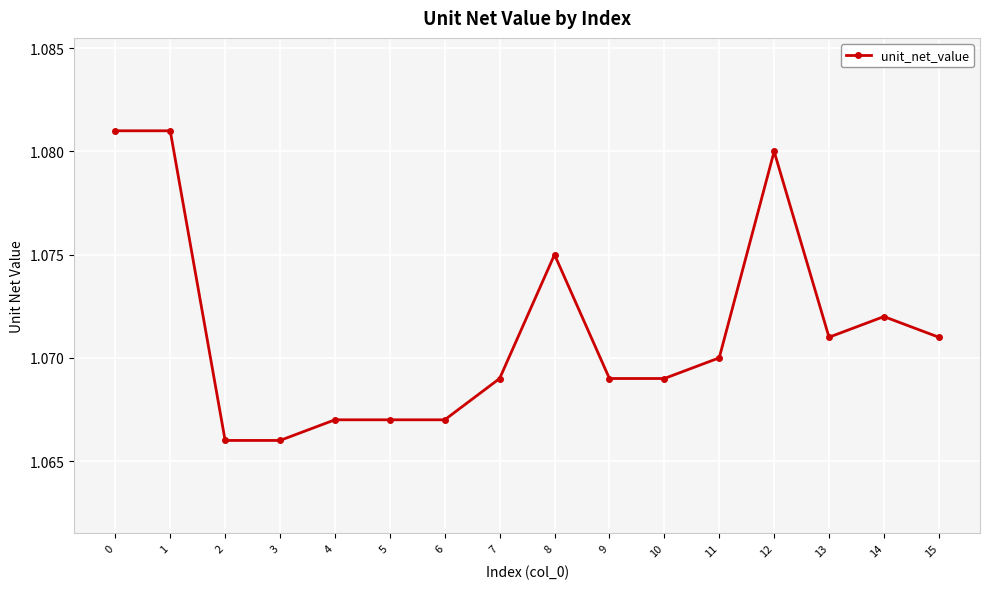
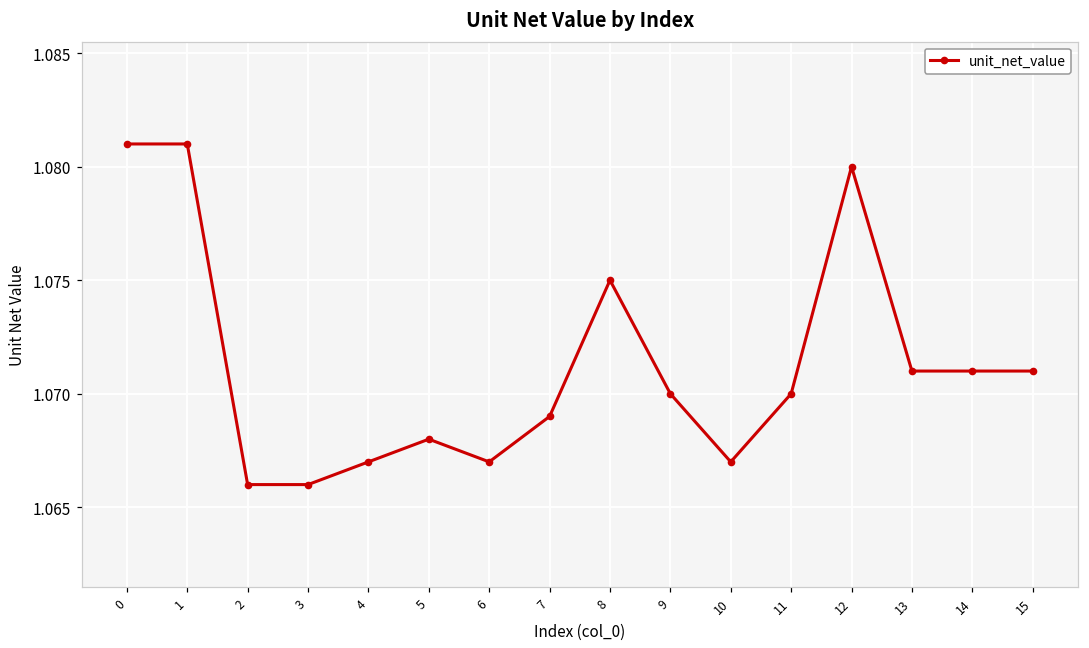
  {
    "0": 1.081,
    "1": 1.081,
    "2": 1.066,
    "3": 1.066,
    "4": 1.067,
-   "5": 1.067,
+   "5": 1.068,
    "6": 1.067,
    "7": 1.069,
    "8": 1.075,
-   "9": 1.069,
-   "10": 1.069,
+   "9": 1.070,
+   "10": 1.067,
    "11": 1.070,
    "12": 1.080,
    "13": 1.071,
-   "14": 1.072,
+   "14": 1.071,
    "15": 1.071
  }
